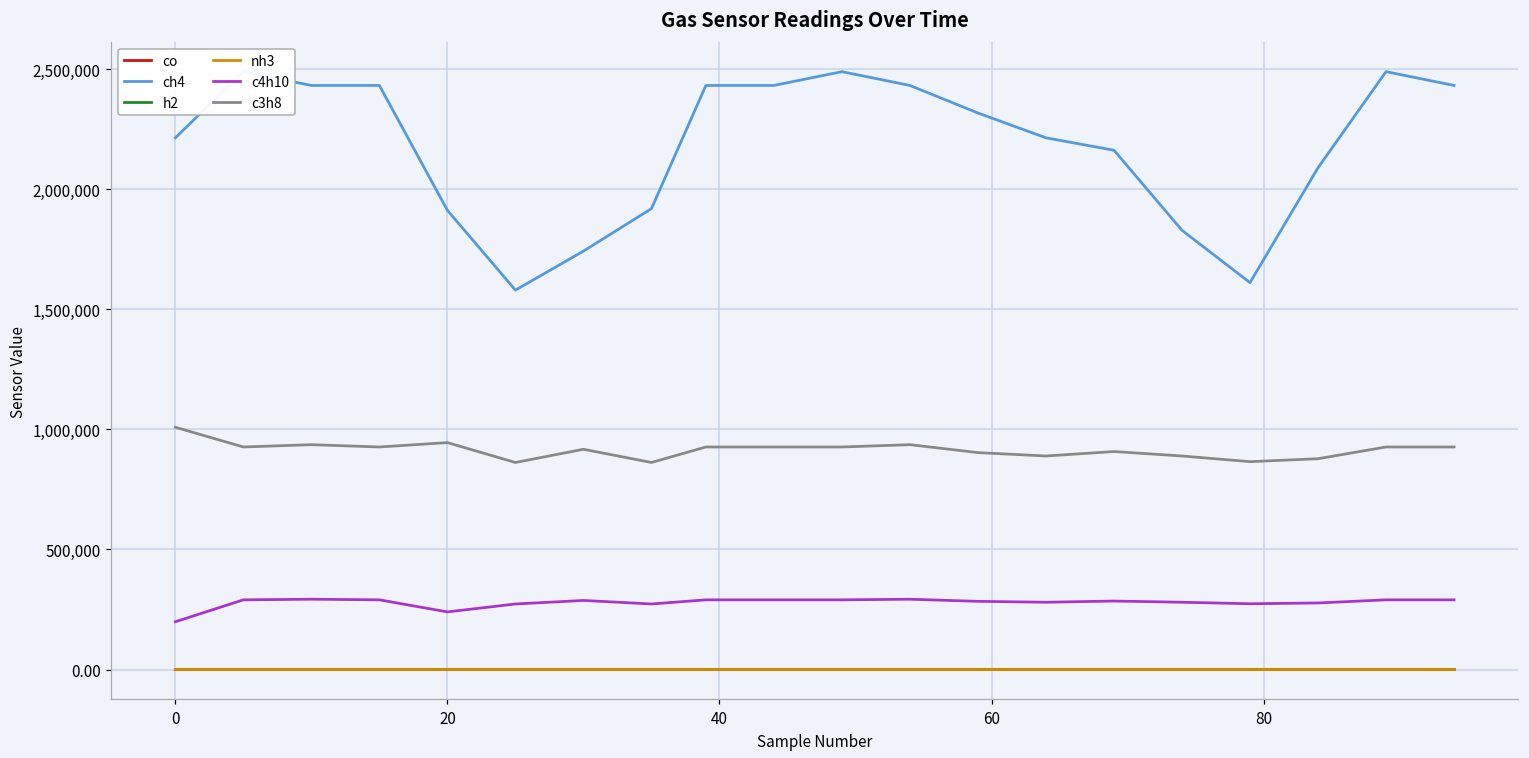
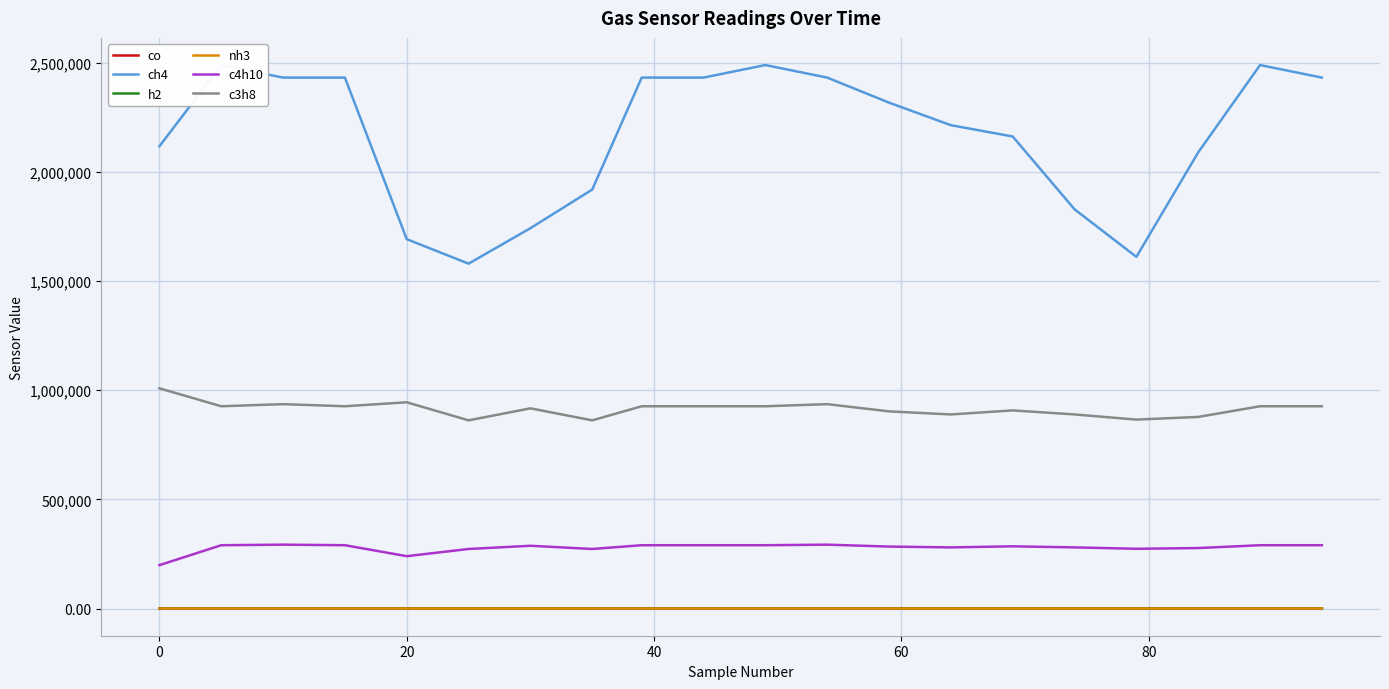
  {
    "nh3": {
      "0": "0",
      "20": "0"
    },
    "ch4": {
-     "0": "2,210,000",
-     "20": "1,910,000"
+     "0": "2,120,000",
+     "20": "1,690,000"
    },
    "c4h10": {
      "0": "200,000",
      "20": "240,000"
    },
    "c3h8": {
      "0": "1,010,000",
      "20": "940,000"
    }
  }
